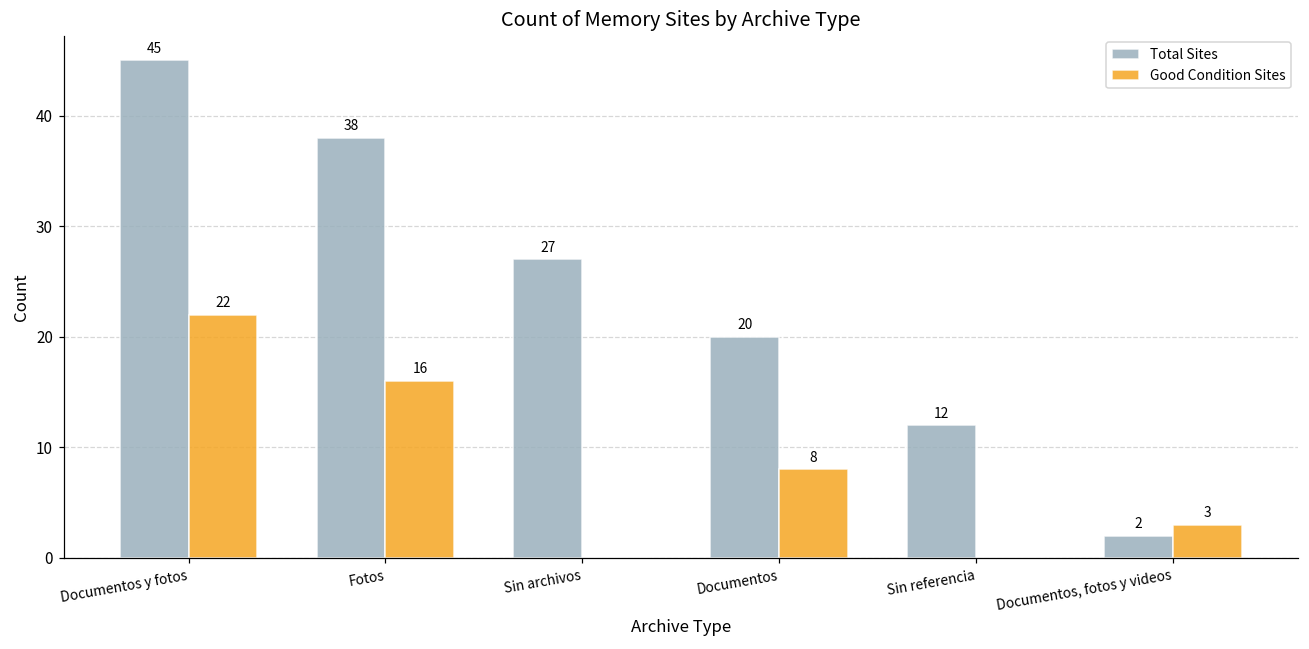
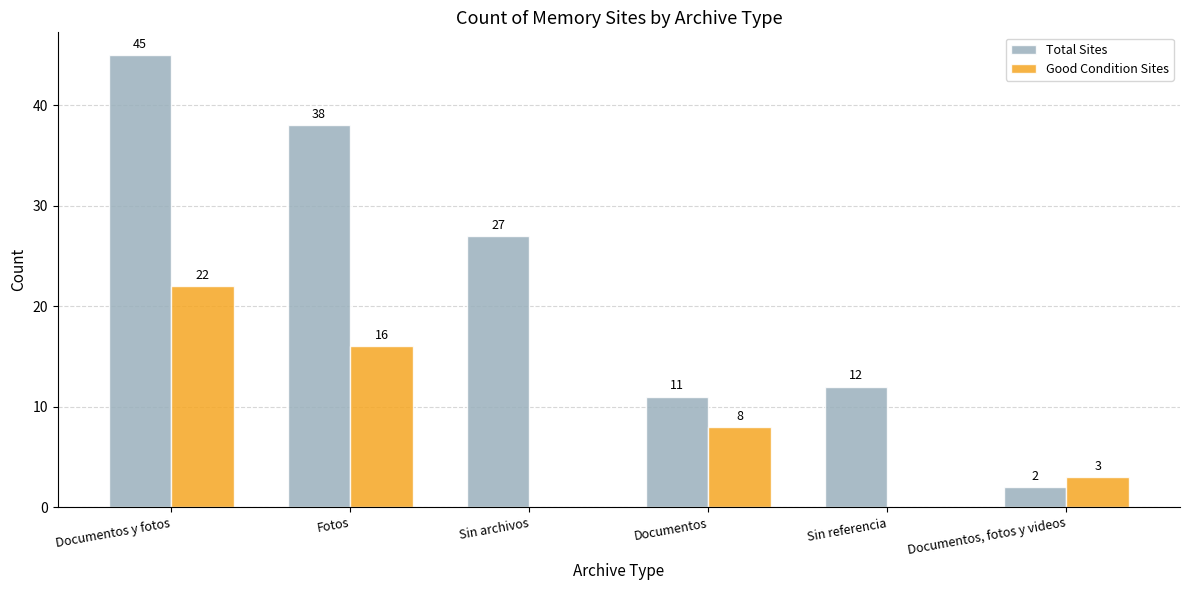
  {
    "Total Sites": {
      "Documentos y fotos": 45,
      "Fotos": 38,
      "Sin archivos": 27,
-     "Documentos": 20,
+     "Documentos": 11,
      "Sin referencia": 12,
      "Documentos, fotos y videos": 2
    },
    "Good Condition Sites": {
      "Documentos y fotos": 22,
      "Fotos": 16,
      "Documentos": 8,
      "Documentos, fotos y videos": 3
    }
  }
